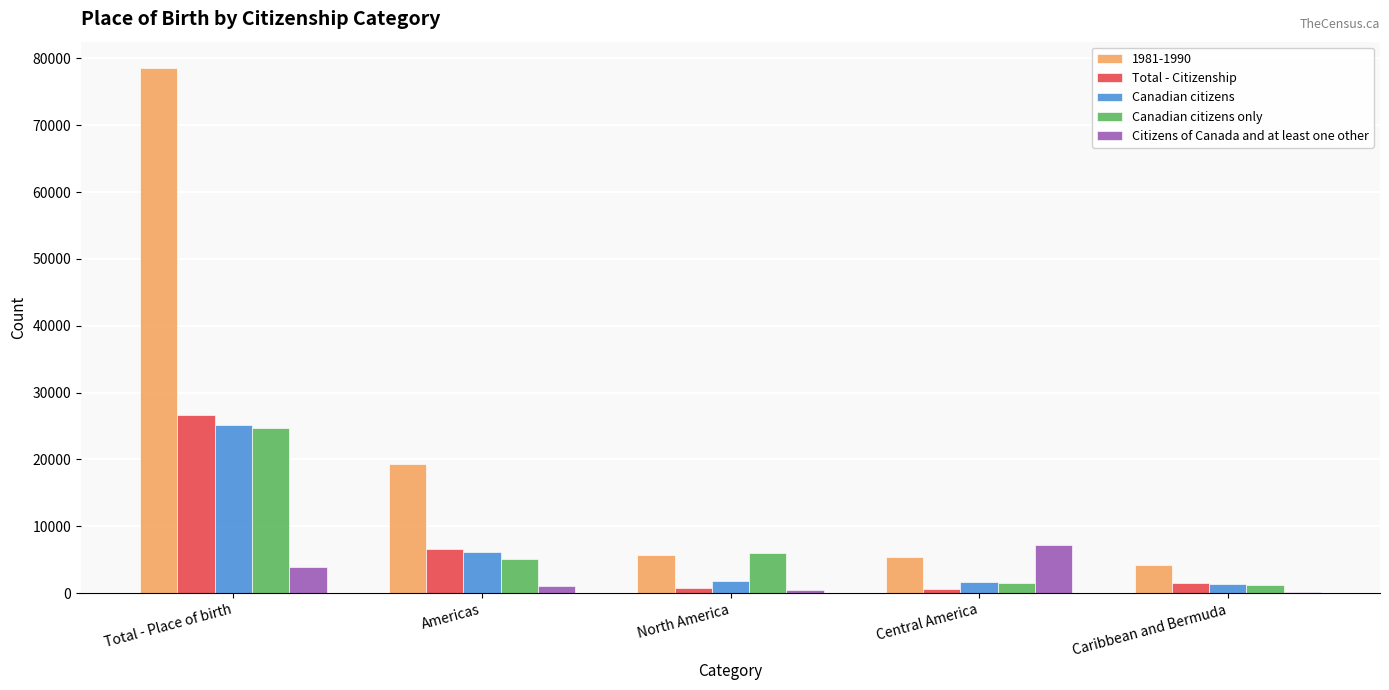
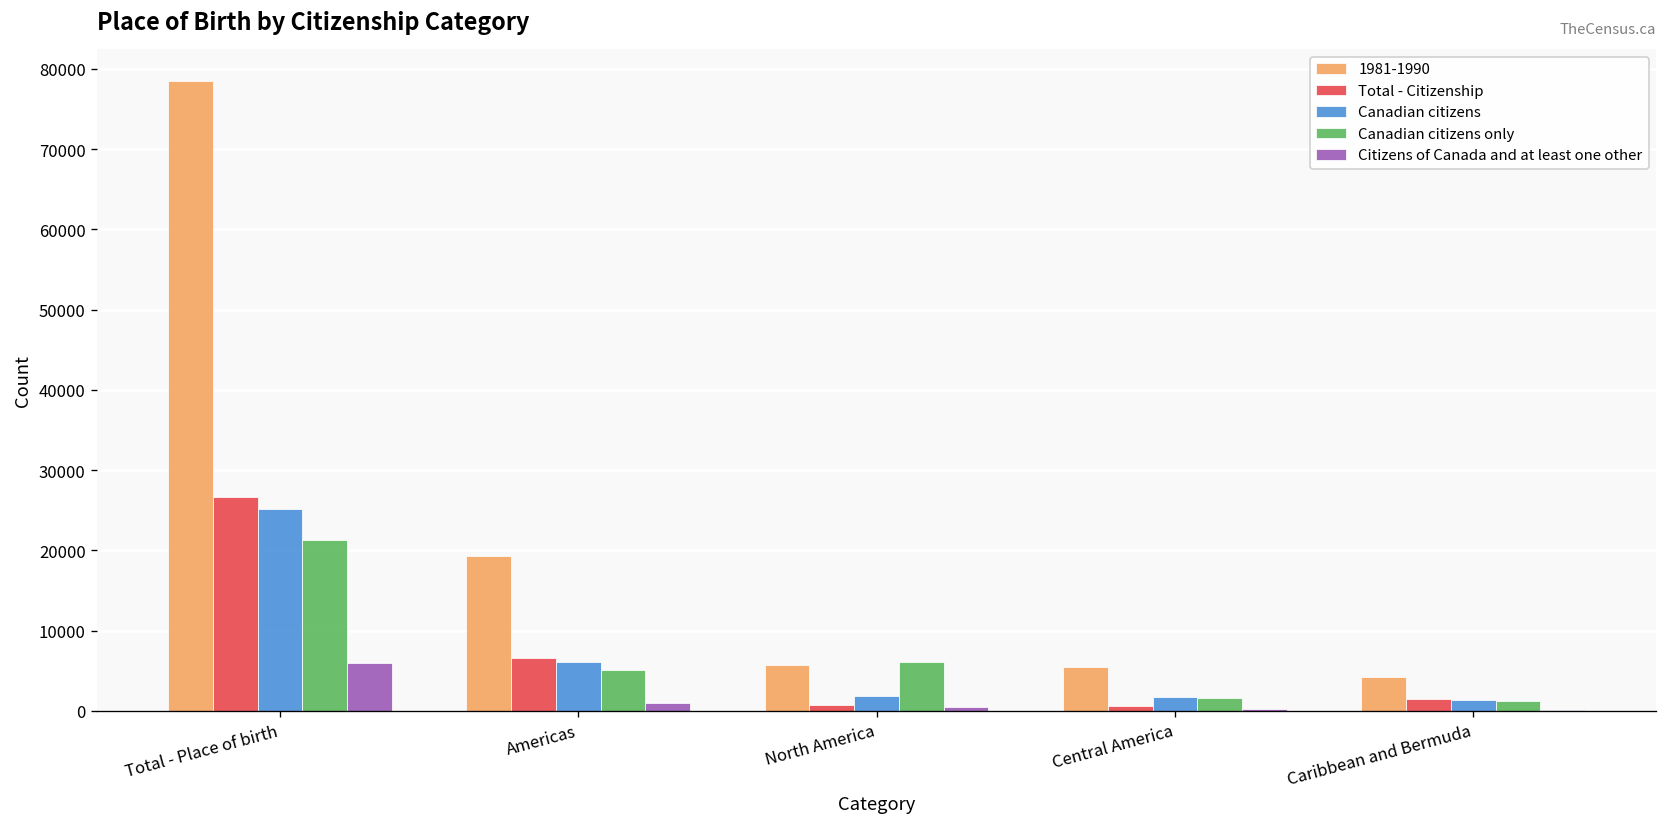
  {
    "1981-1990": {
      "Total - Place of birth": 79000,
      "Americas": 19000,
      "North America": 6000,
      "Central America": 5000,
      "Caribbean and Bermuda": 4000
    },
    "Total - Citizenship": {
      "Total - Place of birth": 27000,
      "Americas": 7000,
      "North America": 1000,
      "Central America": 1000,
      "Caribbean and Bermuda": 1000
    },
    "Canadian citizens": {
      "Total - Place of birth": 25000,
      "Americas": 6000,
      "North America": 2000,
      "Central America": 2000,
      "Caribbean and Bermuda": 1000
    },
    "Canadian citizens only": {
-     "Total - Place of birth": 25000,
+     "Total - Place of birth": 21000,
      "Americas": 5000,
      "North America": 6000,
      "Central America": 2000,
      "Caribbean and Bermuda": 1000
    },
    "Citizens of Canada and at least one other": {
-     "Total - Place of birth": 4000,
+     "Total - Place of birth": 6000,
      "Americas": 1000,
      "North America": 0,
-     "Central America": 7000
+     "Central America": 0
    }
  }
